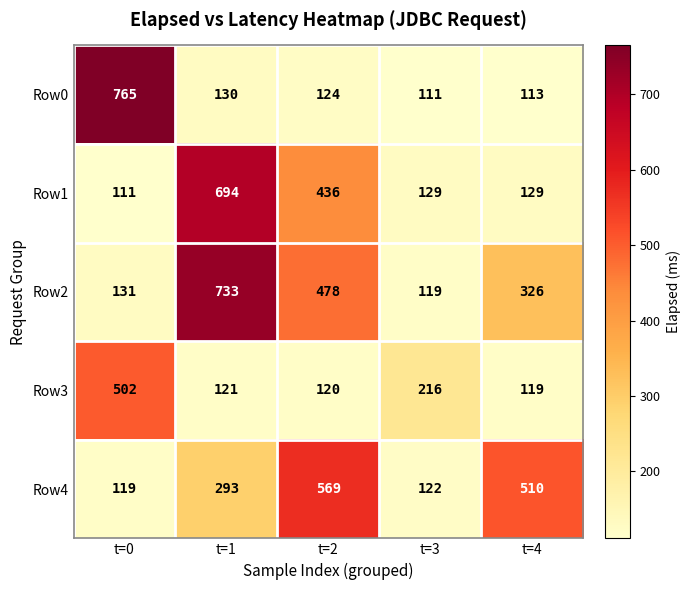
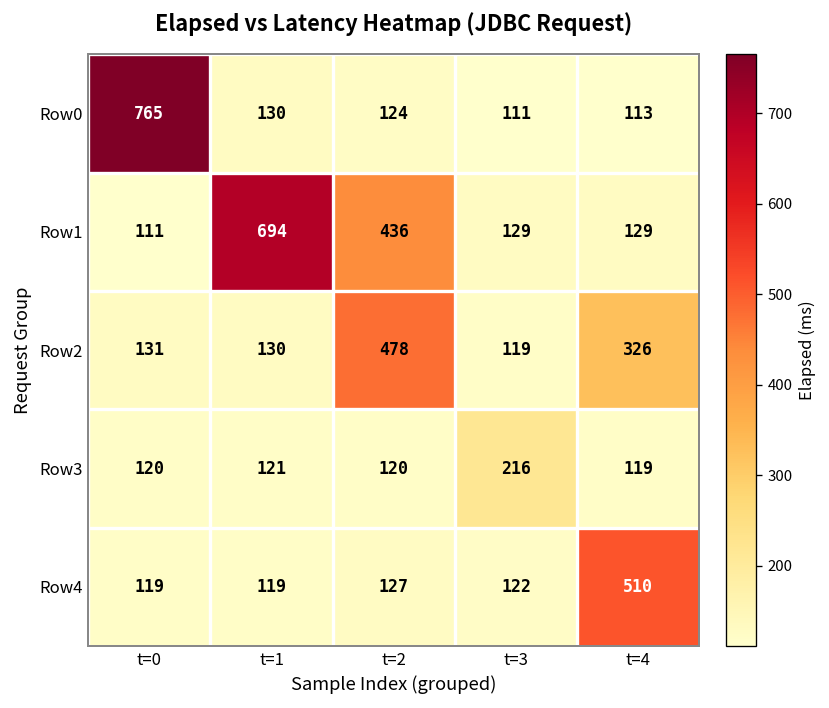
  {
    "Row0": {
      "t=0": 765,
      "t=1": 130,
      "t=2": 124,
      "t=3": 111,
      "t=4": 113
    },
    "Row1": {
      "t=0": 111,
      "t=1": 694,
      "t=2": 436,
      "t=3": 129,
      "t=4": 129
    },
    "Row2": {
      "t=0": 131,
-     "t=1": 733,
+     "t=1": 130,
      "t=2": 478,
      "t=3": 119,
      "t=4": 326
    },
    "Row3": {
-     "t=0": 502,
+     "t=0": 120,
      "t=1": 121,
      "t=2": 120,
      "t=3": 216,
      "t=4": 119
    },
    "Row4": {
      "t=0": 119,
-     "t=1": 293,
-     "t=2": 569,
+     "t=1": 119,
+     "t=2": 127,
      "t=3": 122,
      "t=4": 510
    }
  }
